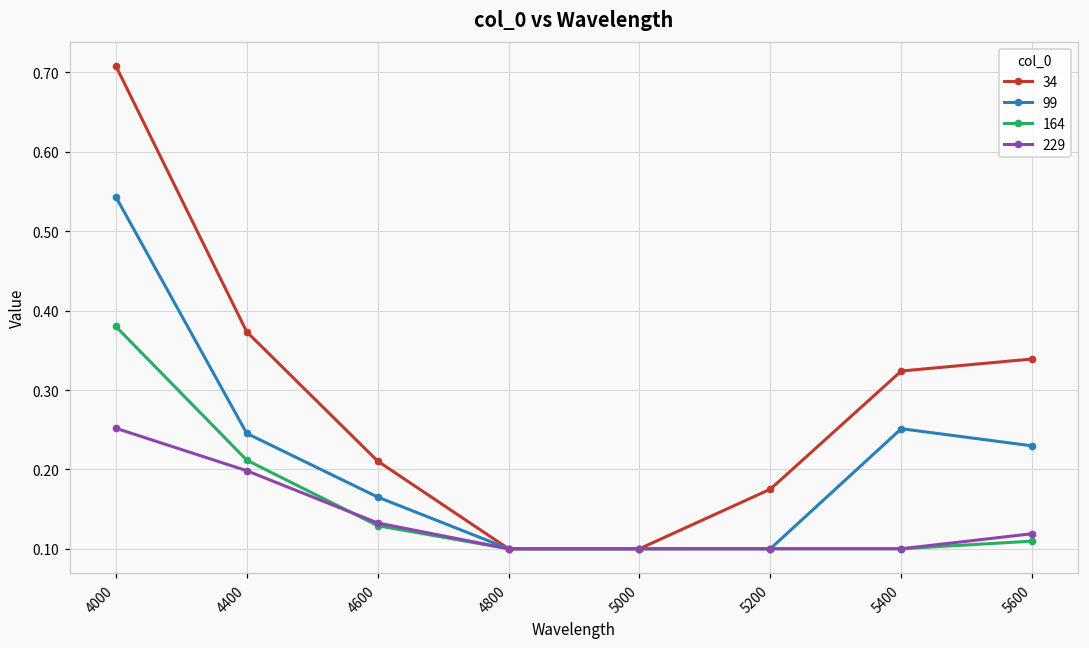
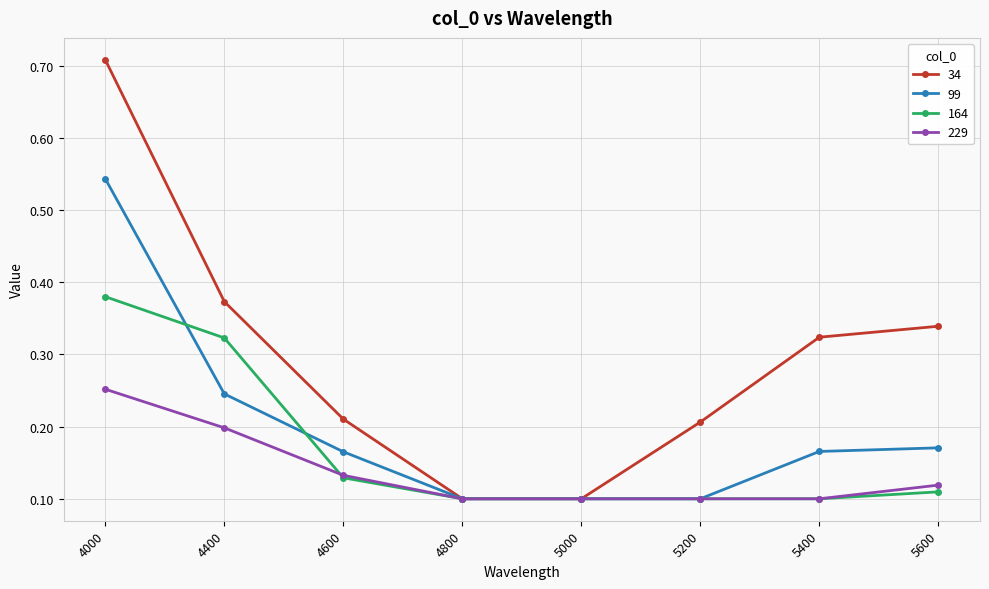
  {
    "34": {
      "4000": 0.71,
      "4400": 0.37,
      "4600": 0.21,
-     "5200": 0.18,
+     "5200": 0.21,
      "5400": 0.32,
      "5600": 0.34
    },
    "99": {
      "4000": 0.54,
      "4400": 0.25,
      "4600": 0.17,
-     "5400": 0.25,
-     "5600": 0.23
+     "5400": 0.17,
+     "5600": 0.17
    },
    "164": {
      "4000": 0.38,
-     "4400": 0.21,
+     "4400": 0.32,
      "5600": 0.11
    },
    "229": {
      "4000": 0.25,
      "4400": 0.20,
      "5600": 0.12
    }
  }
